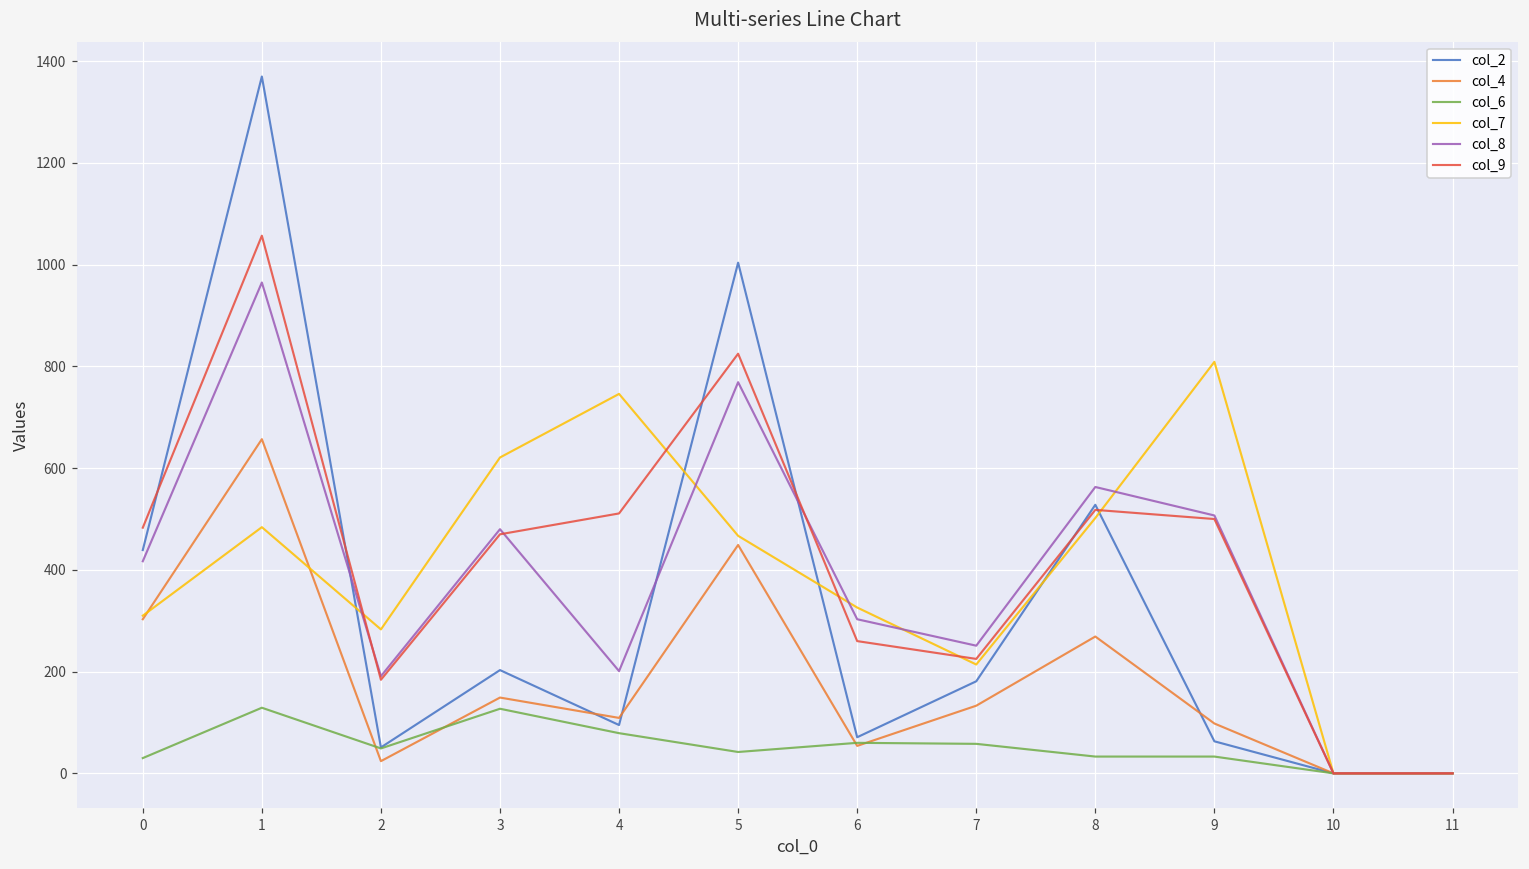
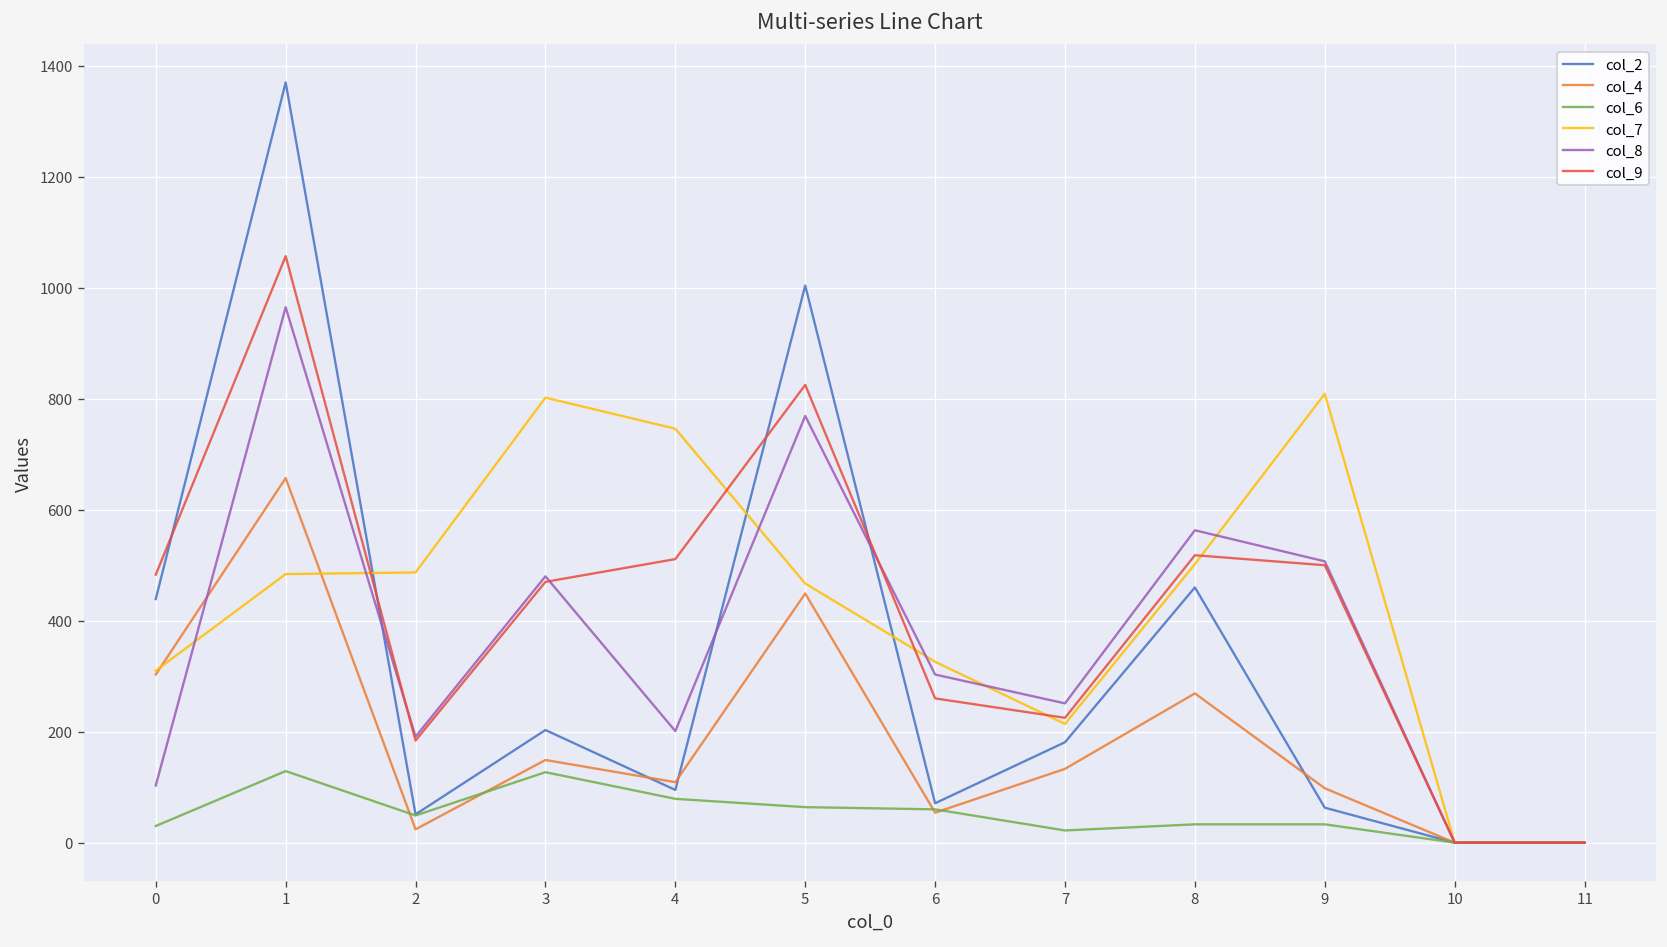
  {
    "col_2": {
      "0": 440,
      "1": 1370,
      "3": 200,
      "4": 100,
      "5": 1000,
      "6": 70,
      "7": 180,
-     "8": 530,
+     "8": 460,
      "9": 60
    },
    "col_6": {
      "0": 30,
      "1": 130,
      "3": 130,
      "4": 80,
-     "5": 40,
+     "5": 60,
      "6": 60,
-     "7": 60,
+     "7": 20,
      "8": 30,
      "9": 30
    },
    "col_7": {
      "0": 310,
      "1": 480,
-     "2": 280,
-     "3": 620,
+     "2": 490,
+     "3": 800,
      "4": 750,
      "5": 470,
      "6": 330,
      "7": 210,
      "8": 500,
      "9": 810
    },
    "col_8": {
-     "0": 420,
+     "0": 100,
      "1": 970,
      "2": 190,
      "3": 480,
      "4": 200,
      "5": 770,
      "6": 300,
      "7": 250,
      "8": 560,
      "9": 510
    }
  }
